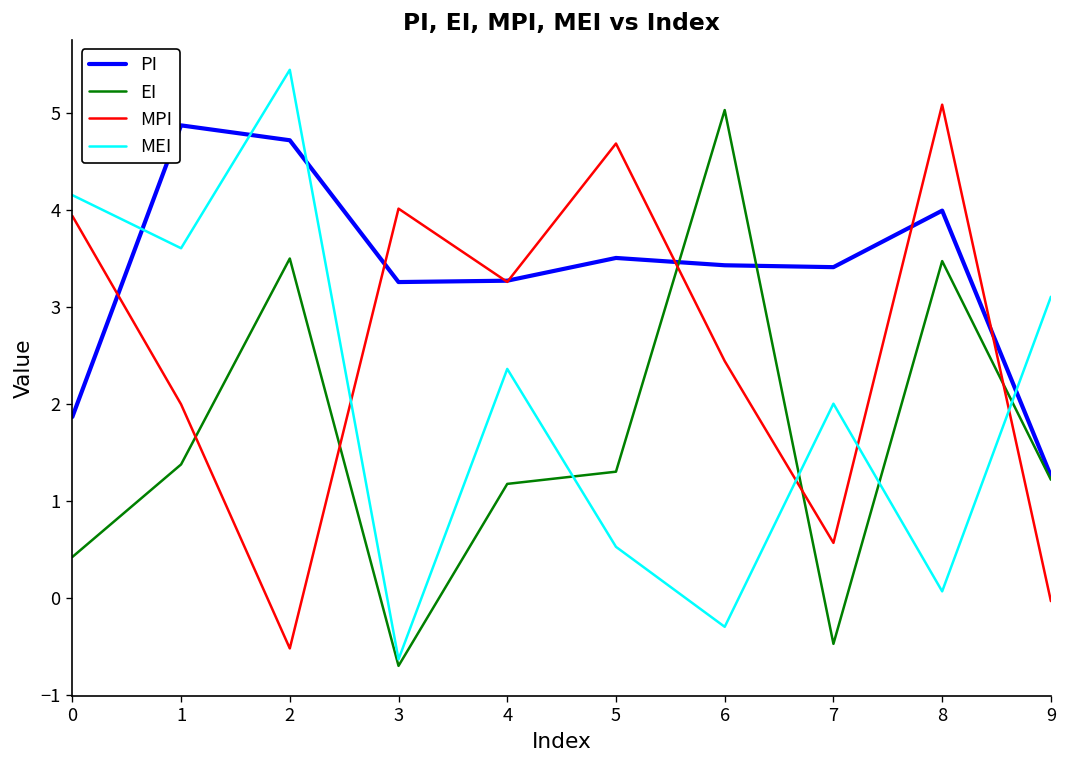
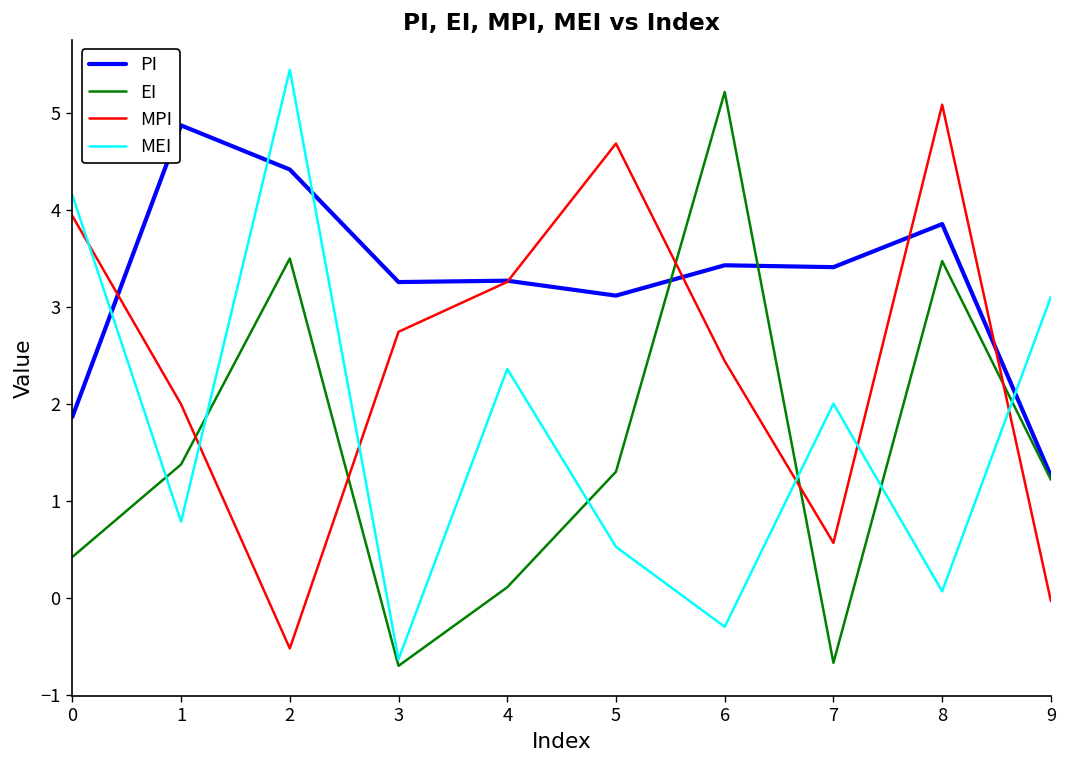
  {
    "PI": {
      "0": 1.9,
      "1": 4.9,
-     "2": 4.7,
+     "2": 4.4,
      "3": 3.3,
-     "5": 3.5,
+     "5": 3.1,
      "6": 3.4,
      "7": 3.4,
-     "8": 4.0,
+     "8": 3.9,
      "9": 1.3
    },
    "EI": {
      "0": 0.4,
      "1": 1.4,
      "2": 3.5,
      "3": -0.7,
-     "4": 1.2,
+     "4": 0.1,
      "5": 1.3,
-     "6": 5.0,
-     "7": -0.5,
+     "6": 5.2,
+     "7": -0.7,
      "8": 3.5,
      "9": 1.2
    },
    "MPI": {
      "0": 3.9,
      "1": 2.0,
      "2": -0.5,
-     "3": 4.0,
+     "3": 2.7,
      "5": 4.7,
      "6": 2.4,
      "7": 0.6,
      "8": 5.1,
      "9": 0.0
    },
    "MEI": {
      "0": 4.2,
-     "1": 3.6,
+     "1": 0.8,
      "2": 5.4,
      "3": -0.6,
      "4": 2.4,
      "5": 0.5,
      "6": -0.3,
      "7": 2.0,
      "8": 0.1,
      "9": 3.1
    }
  }
